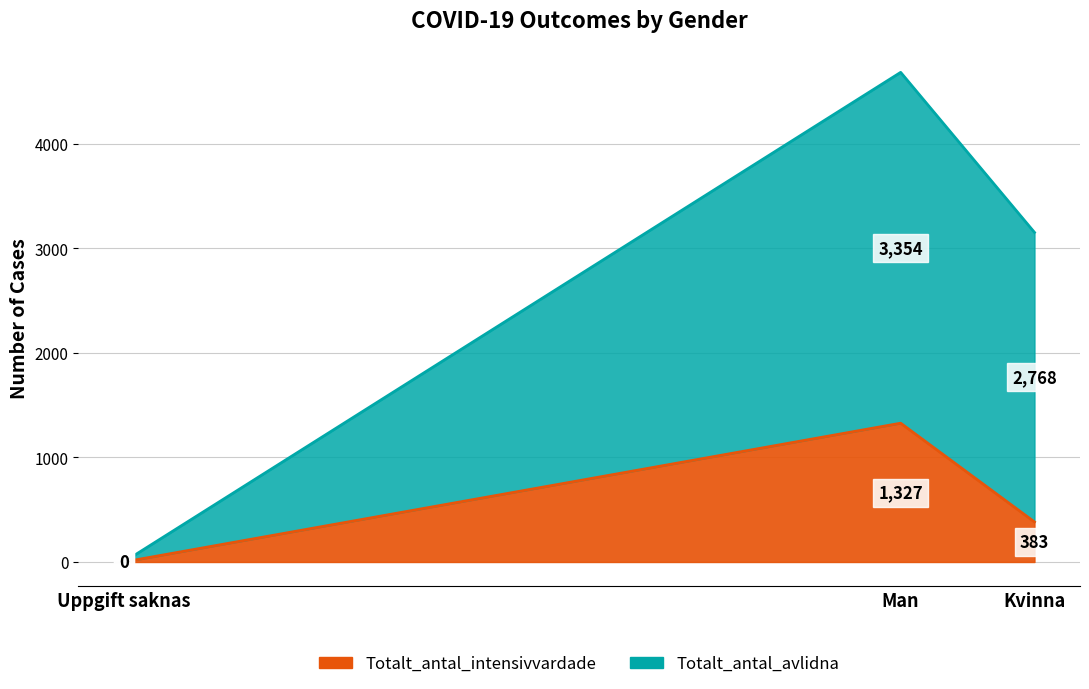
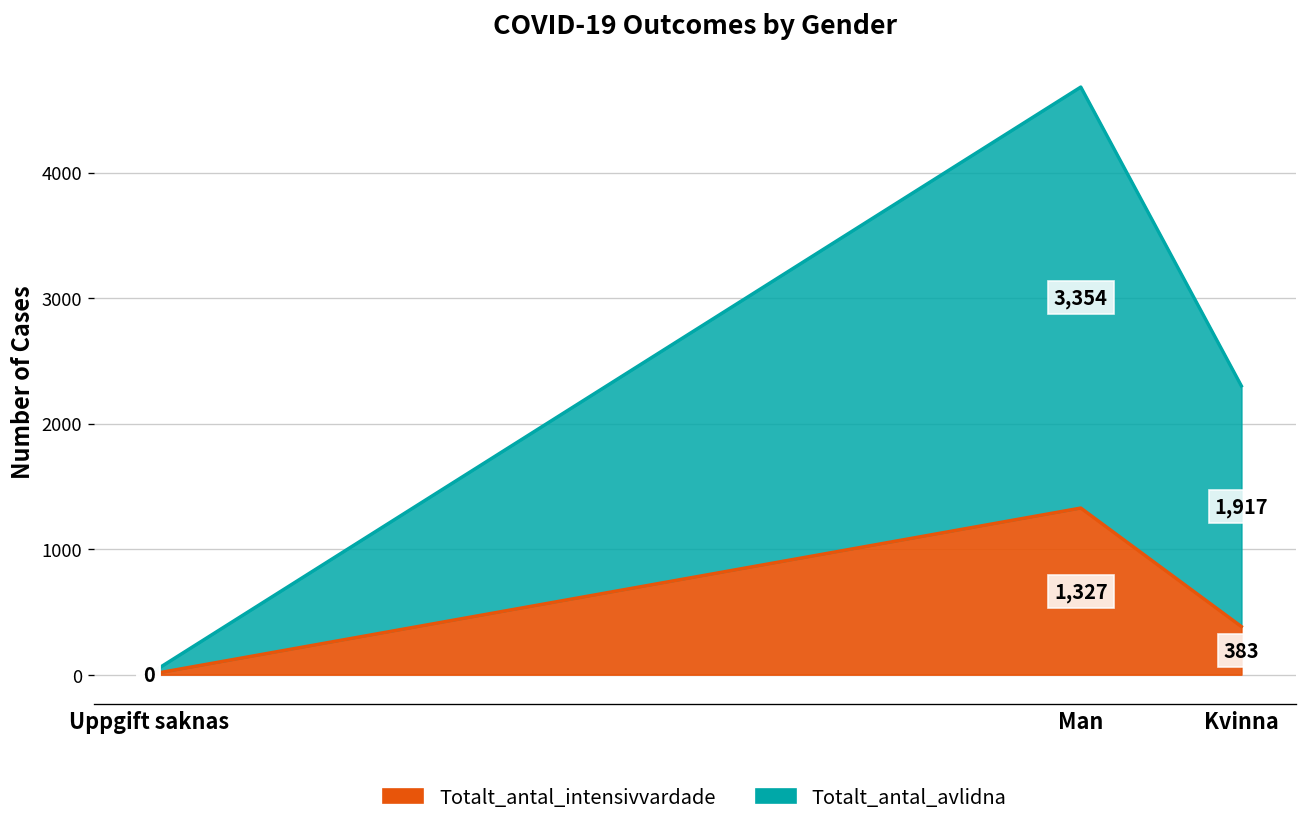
  {
    "Totalt_antal_intensivvardade": {
      "Man": "1330"
    },
    "Totalt_antal_avlidna": {
-     "Kvinna": "2,768"
+     "Kvinna": "1,917"
    }
  }
